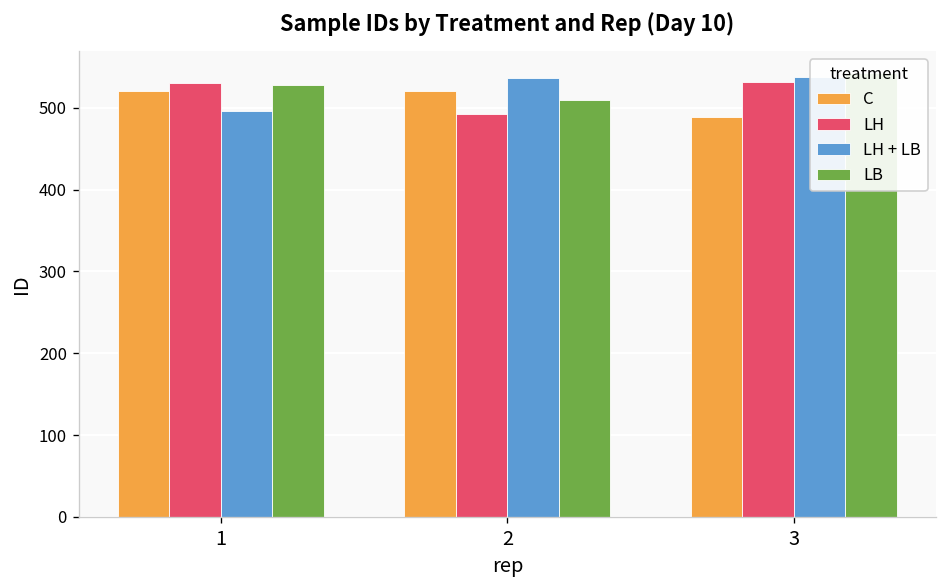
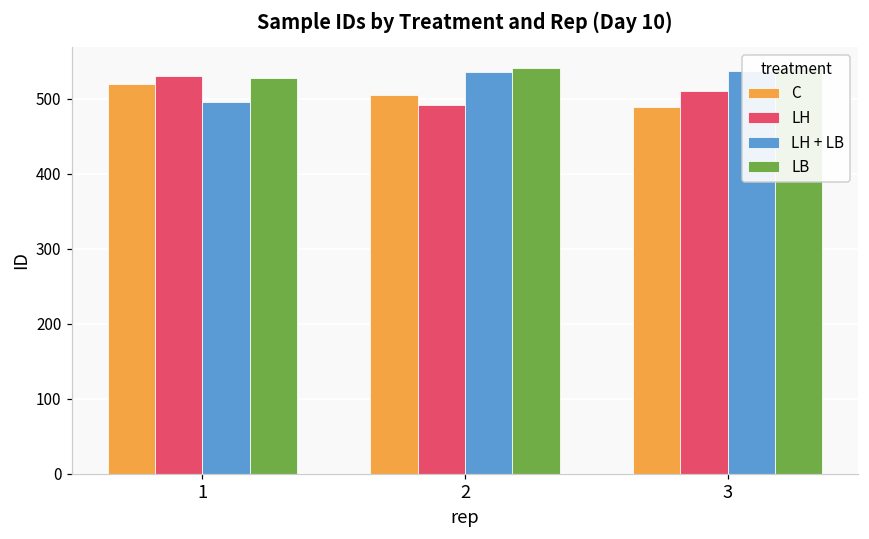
  {
    "C": {
      "1": 520,
-     "2": 520,
+     "2": 510,
      "3": 490
    },
    "LH": {
      "1": 530,
      "2": 490,
-     "3": 530
+     "3": 510
    },
    "LH + LB": {
      "1": 500,
      "2": 540
    },
    "LB": {
      "1": 530,
-     "2": 510
+     "2": 540
    }
  }
